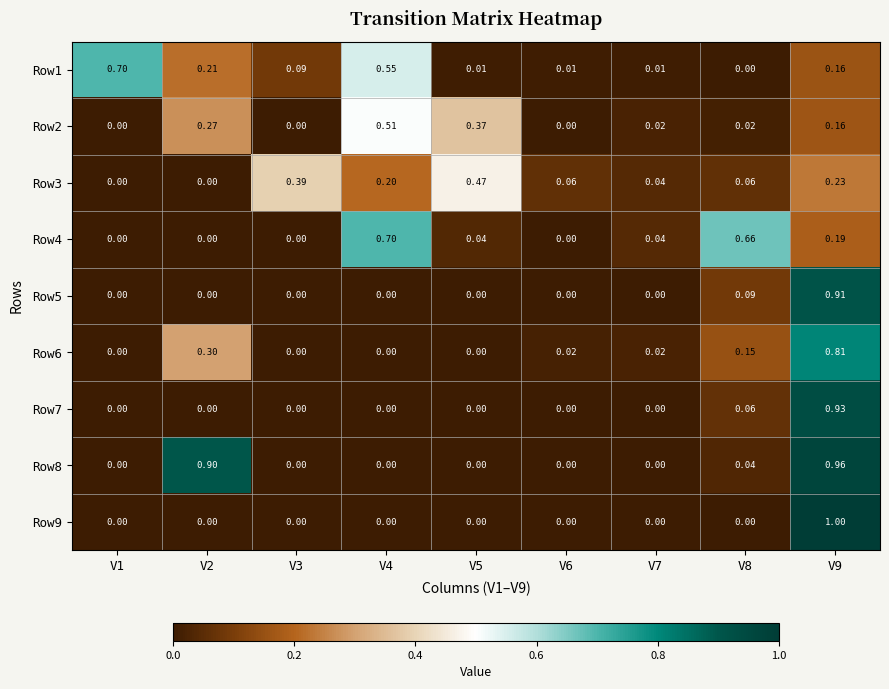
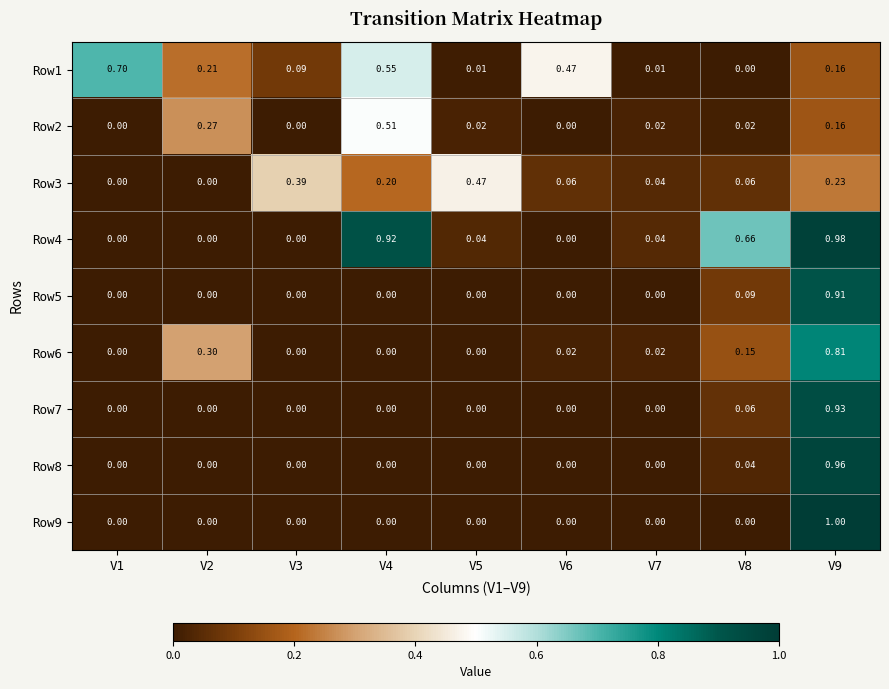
  {
    "Row1": {
      "V1": 0.70,
      "V2": 0.21,
      "V3": 0.09,
      "V4": 0.55,
      "V5": 0.01,
-     "V6": 0.01,
+     "V6": 0.47,
      "V7": 0.01,
      "V8": 0.00,
      "V9": 0.16
    },
    "Row2": {
      "V1": 0.00,
      "V2": 0.27,
      "V3": 0.00,
      "V4": 0.51,
-     "V5": 0.37,
+     "V5": 0.02,
      "V6": 0.00,
      "V7": 0.02,
      "V8": 0.02,
      "V9": 0.16
    },
    "Row3": {
      "V1": 0.00,
      "V2": 0.00,
      "V3": 0.39,
      "V4": 0.20,
      "V5": 0.47,
      "V6": 0.06,
      "V7": 0.04,
      "V8": 0.06,
      "V9": 0.23
    },
    "Row4": {
      "V1": 0.00,
      "V2": 0.00,
      "V3": 0.00,
-     "V4": 0.70,
+     "V4": 0.92,
      "V5": 0.04,
      "V6": 0.00,
      "V7": 0.04,
      "V8": 0.66,
-     "V9": 0.19
+     "V9": 0.98
    },
    "Row5": {
      "V1": 0.00,
      "V2": 0.00,
      "V3": 0.00,
      "V4": 0.00,
      "V5": 0.00,
      "V6": 0.00,
      "V7": 0.00,
      "V8": 0.09,
      "V9": 0.91
    },
    "Row6": {
      "V1": 0.00,
      "V2": 0.30,
      "V3": 0.00,
      "V4": 0.00,
      "V5": 0.00,
      "V6": 0.02,
      "V7": 0.02,
      "V8": 0.15,
      "V9": 0.81
    },
    "Row7": {
      "V1": 0.00,
      "V2": 0.00,
      "V3": 0.00,
      "V4": 0.00,
      "V5": 0.00,
      "V6": 0.00,
      "V7": 0.00,
      "V8": 0.06,
      "V9": 0.93
    },
    "Row8": {
      "V1": 0.00,
-     "V2": 0.90,
+     "V2": 0.00,
      "V3": 0.00,
      "V4": 0.00,
      "V5": 0.00,
      "V6": 0.00,
      "V7": 0.00,
      "V8": 0.04,
      "V9": 0.96
    },
    "Row9": {
      "V1": 0.00,
      "V2": 0.00,
      "V3": 0.00,
      "V4": 0.00,
      "V5": 0.00,
      "V6": 0.00,
      "V7": 0.00,
      "V8": 0.00,
      "V9": 1.00
    }
  }
